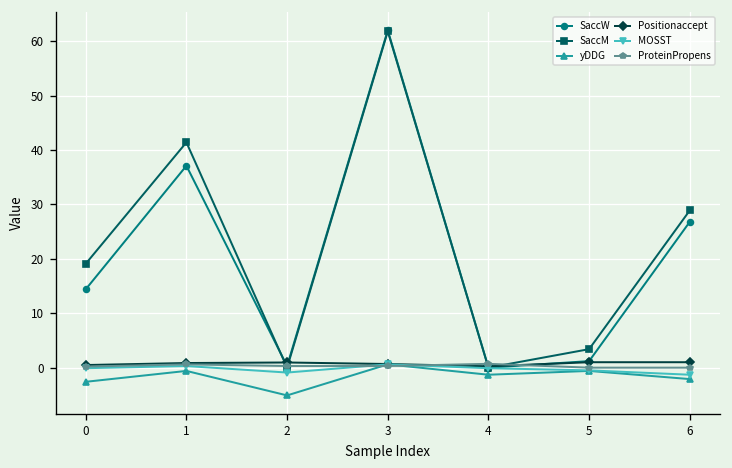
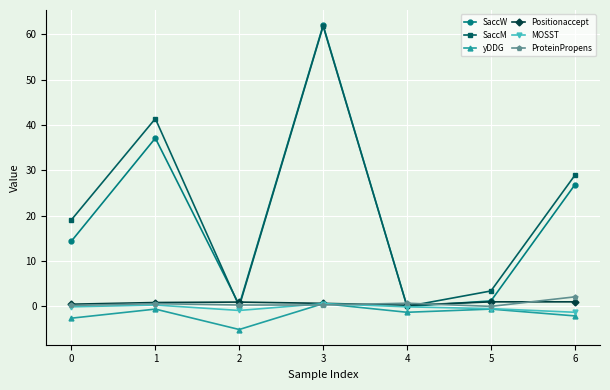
  {
    "ProteinPropens": {
-     "6": 0
+     "6": 2
    }
  }
